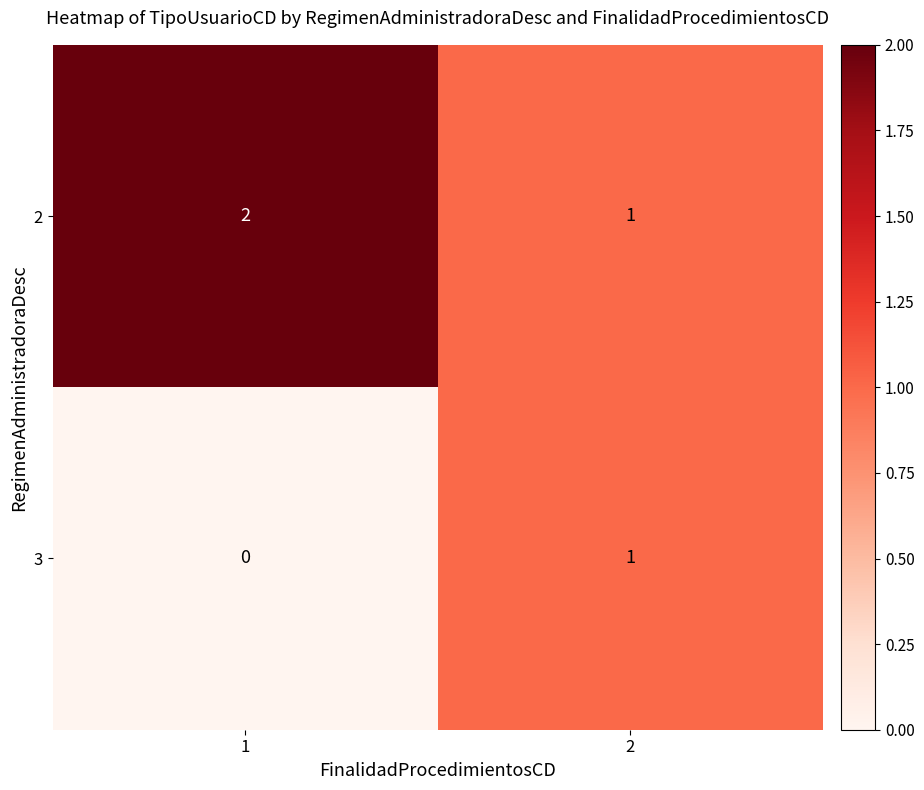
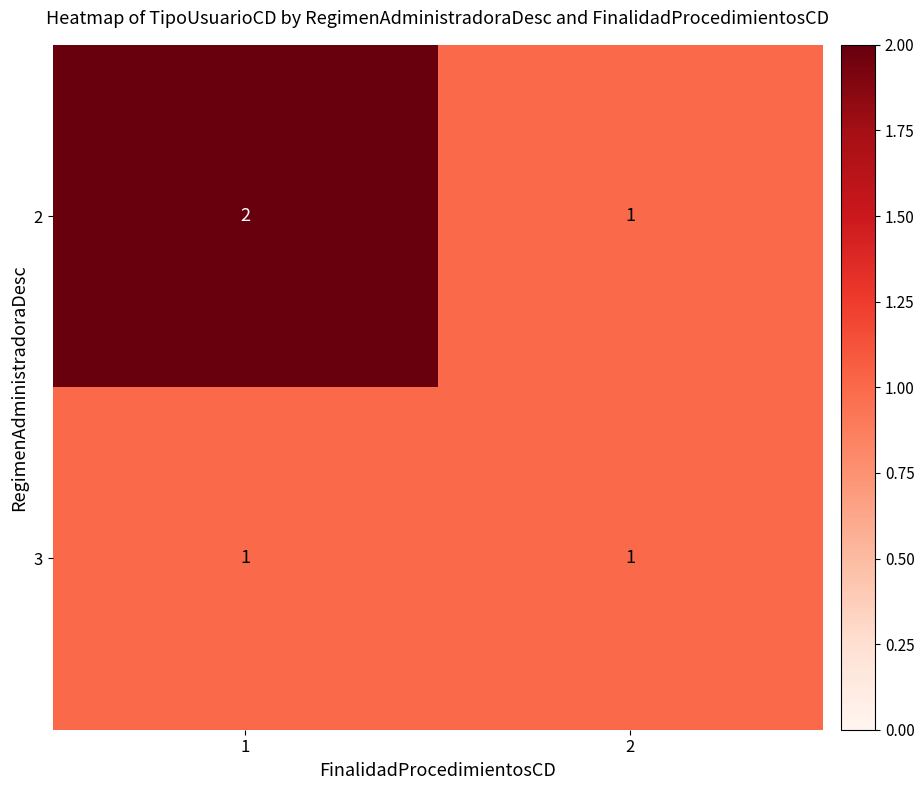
  {
    "2": {
      "1": 2,
      "2": 1
    },
    "3": {
-     "1": 0,
+     "1": 1,
      "2": 1
    }
  }
